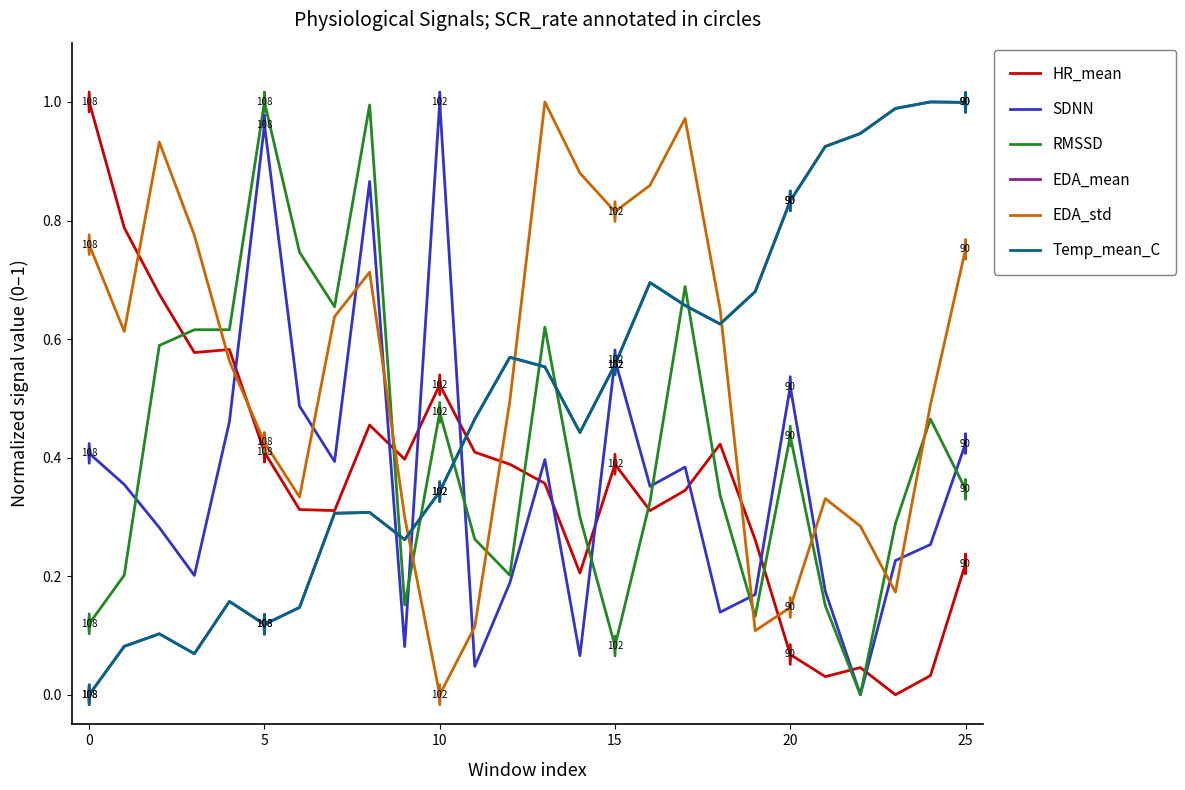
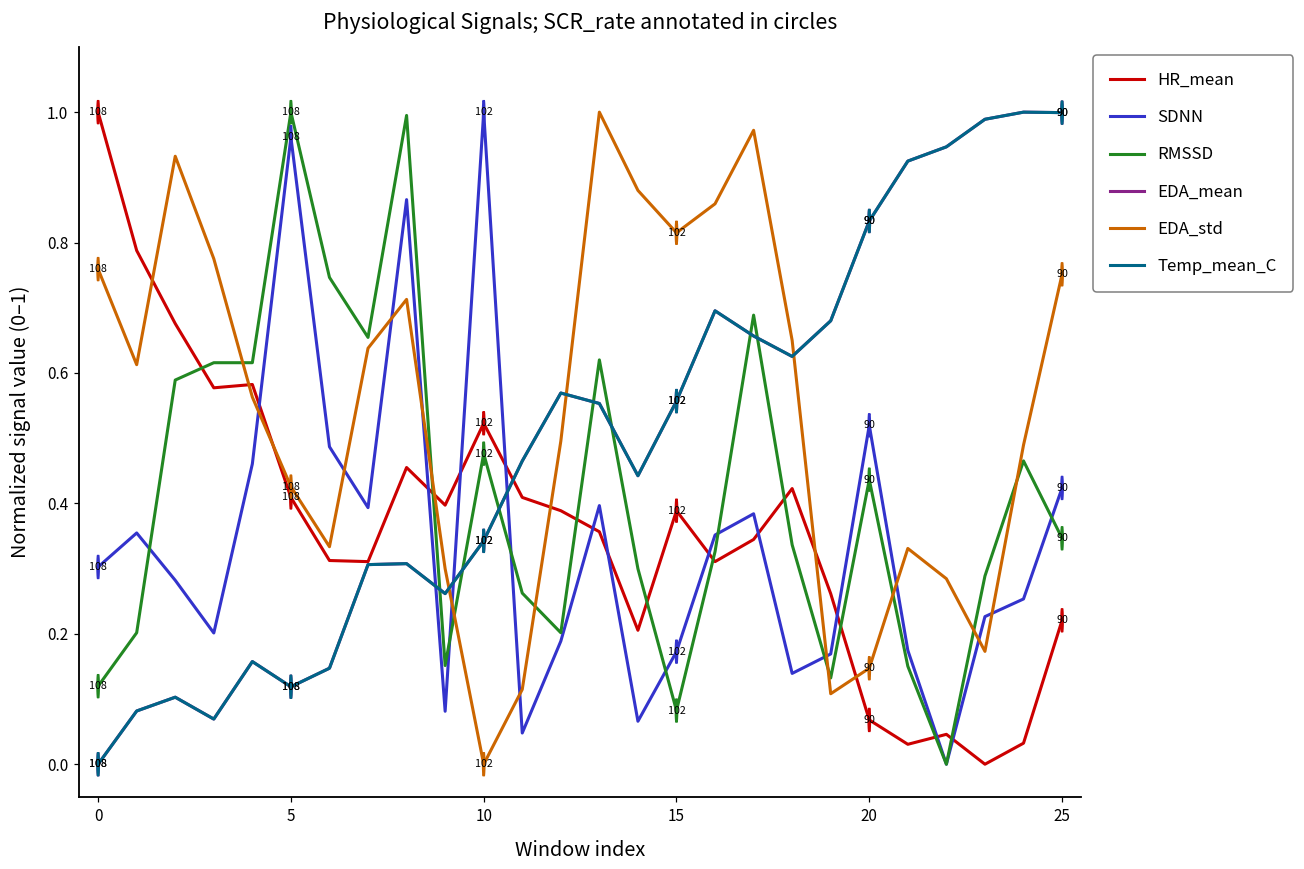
  {
    "SDNN": {
-     "0": 0.41,
-     "15": 0.56
+     "0": 0.30,
+     "15": 0.17
    }
  }
